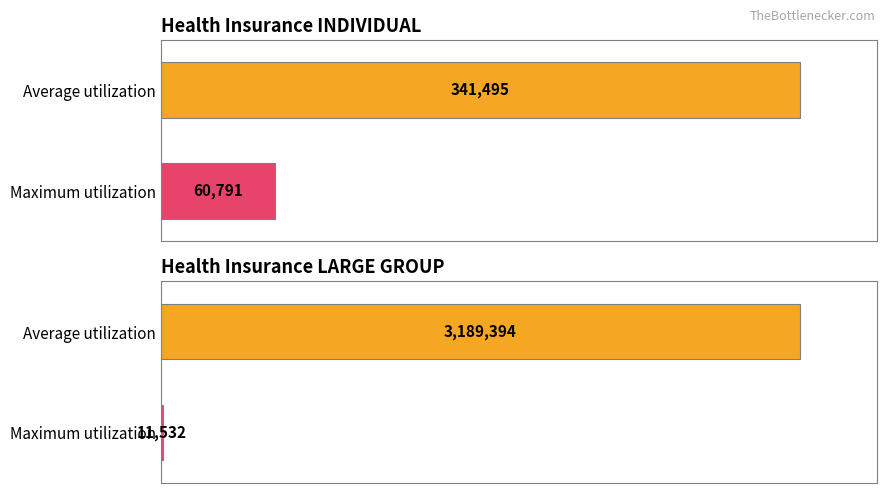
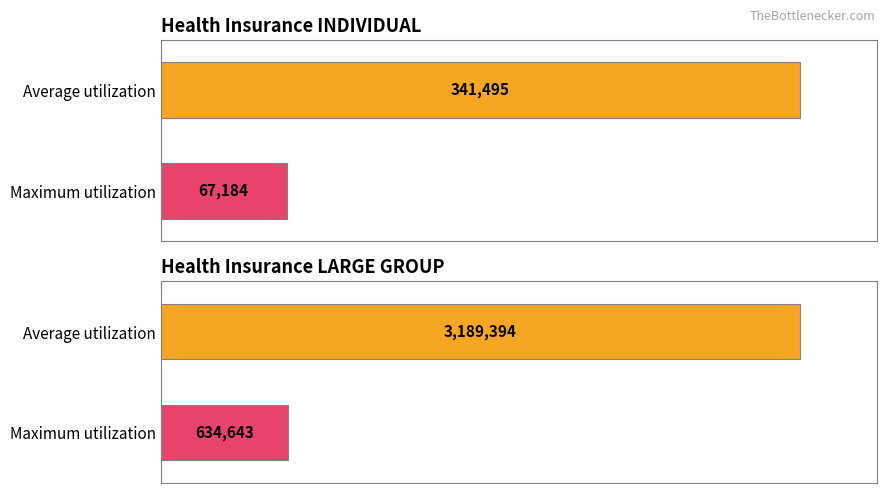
  {
    "Health Insurance INDIVIDUAL": {
      "Average utilization": "341,495",
-     "Maximum utilization": "60,791"
+     "Maximum utilization": "67,184"
    },
    "Health Insurance LARGE GROUP": {
      "Average utilization": "3,189,394",
-     "Maximum utilization": "11,532"
+     "Maximum utilization": "634,643"
    }
  }
